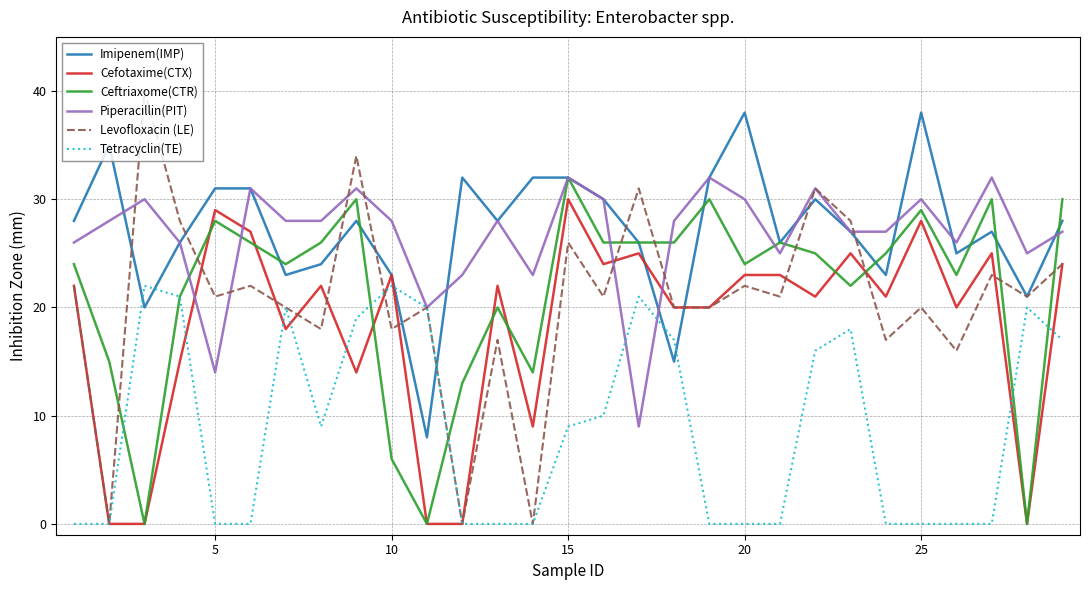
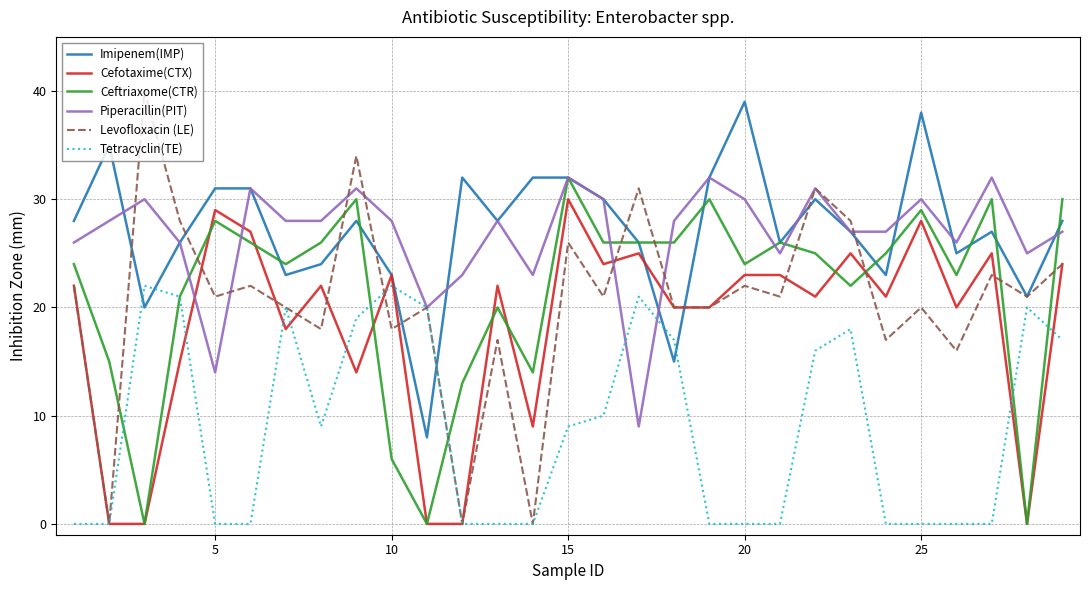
  {
    "Imipenem(IMP)": {
      "5": 31,
-     "20": 38,
+     "20": 39,
      "25": 38
    },
    "Cefotaxime(CTX)": {
      "5": 29,
      "15": 30,
      "20": 23,
      "25": 28
    },
    "Ceftriaxome(CTR)": {
      "5": 28,
      "10": 6,
      "20": 24,
      "25": 29
    },
    "Piperacillin(PIT)": {
      "5": 14,
      "10": 28,
      "20": 30,
      "25": 30
    },
    "Levofloxacin (LE)": {
      "5": 21,
      "10": 18,
      "15": 26,
      "20": 22,
      "25": 20
    },
    "Tetracyclin(TE)": {
      "5": 0,
      "10": 22,
      "15": 9,
      "20": 0,
      "25": 0
    }
  }
